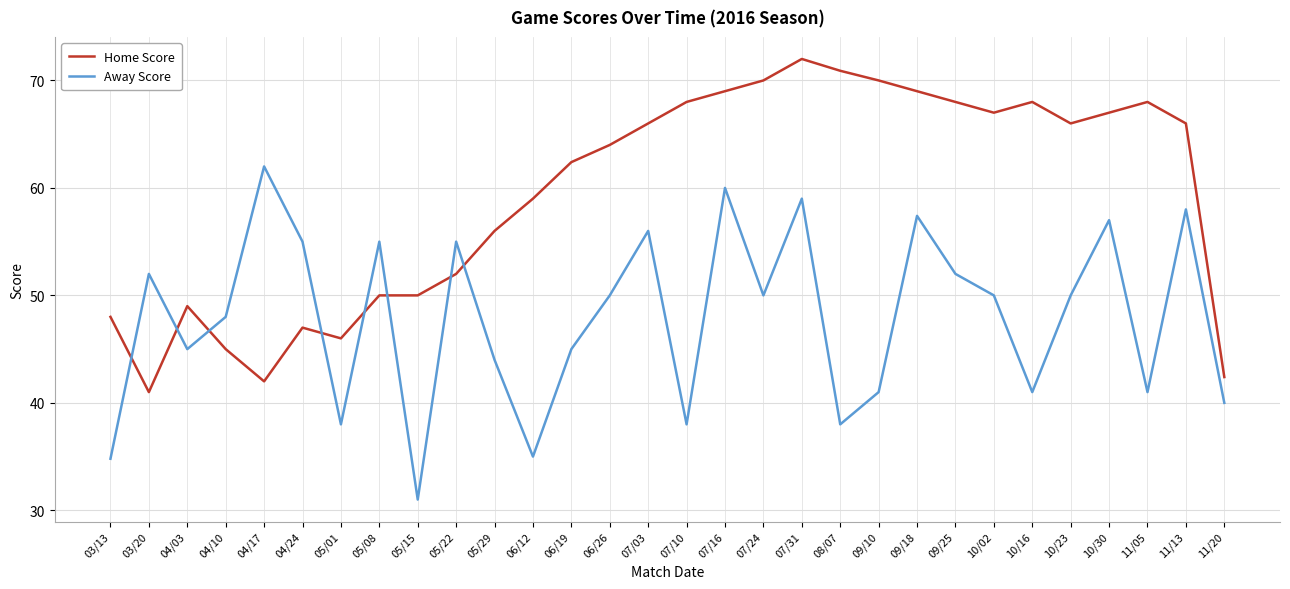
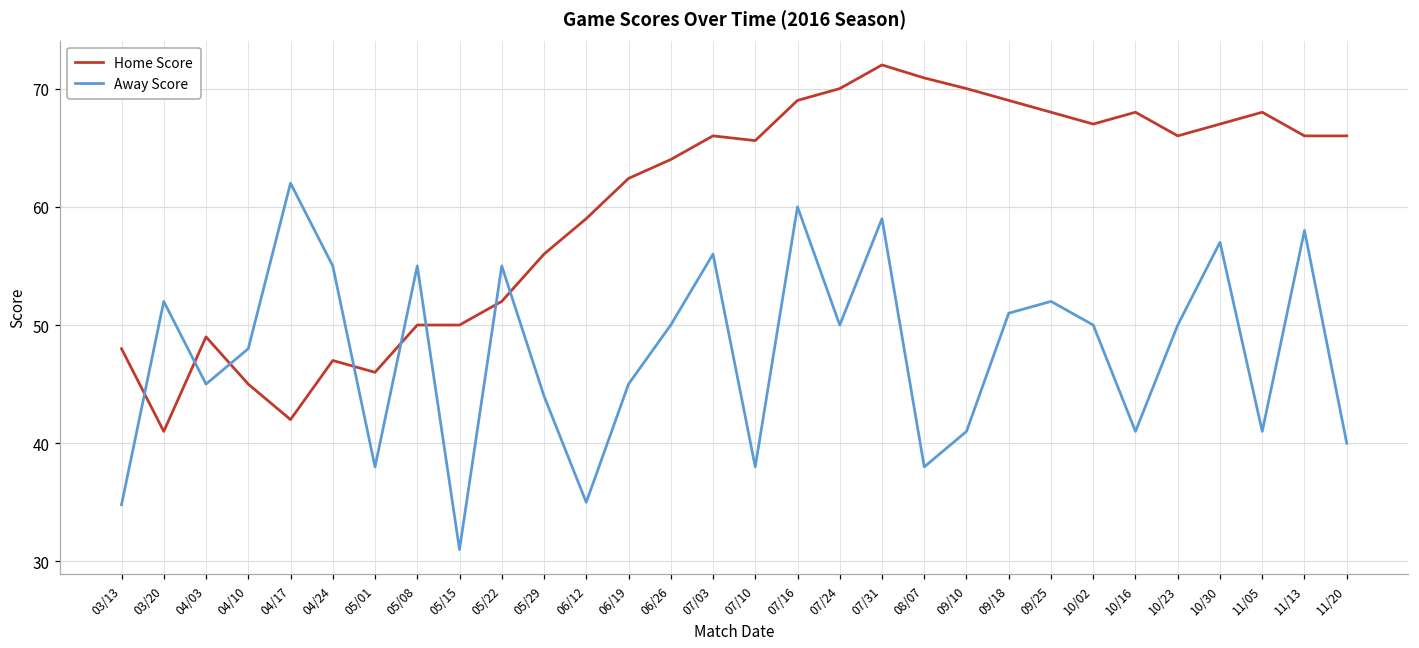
  {
    "Home Score": {
      "03/13": 48.0,
      "03/20": 41.0,
      "04/03": 49.0,
      "04/10": 45.0,
      "04/17": 42.0,
      "04/24": 47.0,
      "05/01": 46.0,
      "05/08": 50.0,
      "05/15": 50.0,
      "05/22": 52.0,
      "05/29": 56.0,
      "06/12": 59.0,
      "06/19": 62.4,
      "06/26": 64.0,
      "07/03": 66.0,
-     "07/10": 68.0,
+     "07/10": 65.6,
      "07/16": 69.0,
      "07/24": 70.0,
      "07/31": 72.0,
      "08/07": 70.9,
      "09/10": 70.0,
      "09/18": 69.0,
      "09/25": 68.0,
      "10/02": 67.0,
      "10/16": 68.0,
      "10/23": 66.0,
      "10/30": 67.0,
      "11/05": 68.0,
      "11/13": 66.0,
-     "11/20": 42.4
+     "11/20": 66.0
    },
    "Away Score": {
      "03/13": 34.8,
      "03/20": 52.0,
      "04/03": 45.0,
      "04/10": 48.0,
      "04/17": 62.0,
      "04/24": 55.0,
      "05/01": 38.0,
      "05/08": 55.0,
      "05/15": 31.0,
      "05/22": 55.0,
      "05/29": 44.0,
      "06/12": 35.0,
      "06/19": 45.0,
      "06/26": 50.0,
      "07/03": 56.0,
      "07/10": 38.0,
      "07/16": 60.0,
      "07/24": 50.0,
      "07/31": 59.0,
      "08/07": 38.0,
      "09/10": 41.0,
-     "09/18": 57.4,
+     "09/18": 51.0,
      "09/25": 52.0,
      "10/02": 50.0,
      "10/16": 41.0,
      "10/23": 50.0,
      "10/30": 57.0,
      "11/05": 41.0,
      "11/13": 58.0,
      "11/20": 40.0
    }
  }
